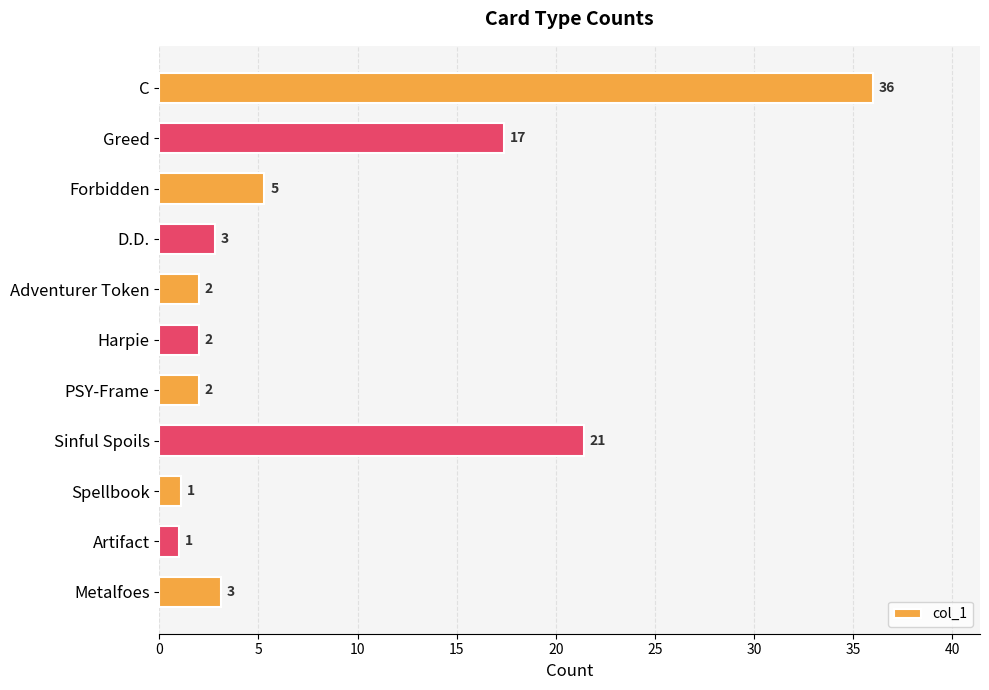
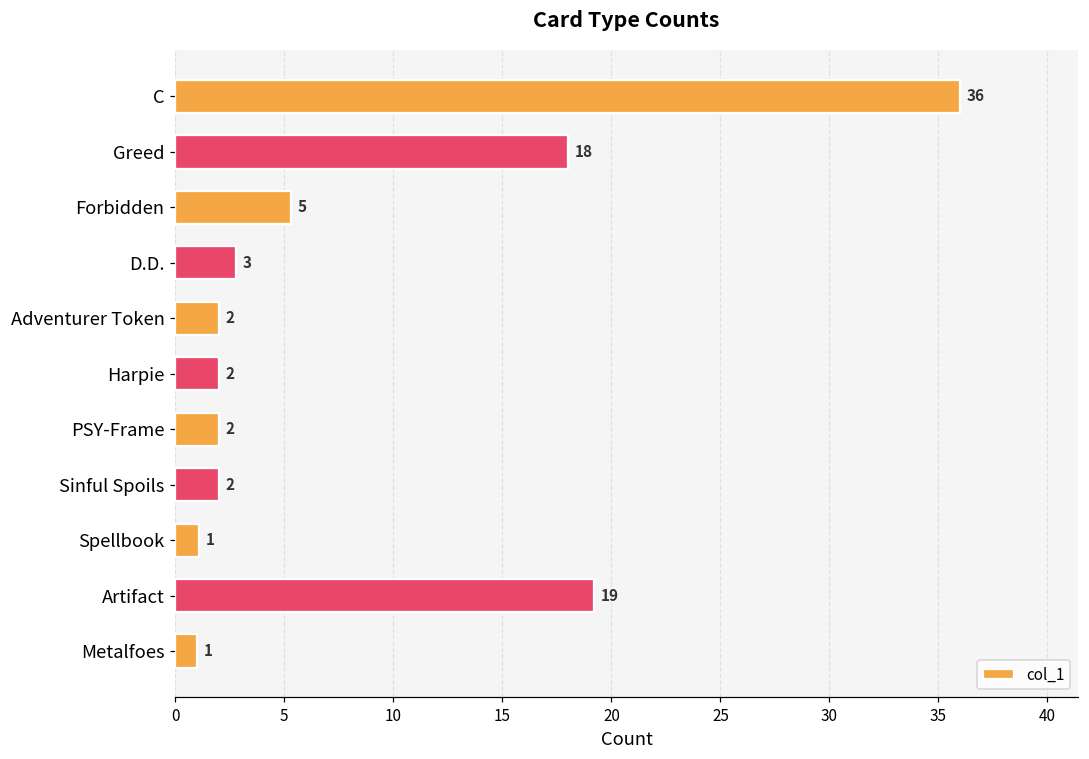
  {
    "C": 36,
-   "Greed": 17,
+   "Greed": 18,
    "Forbidden": 5,
    "D.D.": 3,
    "Adventurer Token": 2,
    "Harpie": 2,
    "PSY-Frame": 2,
-   "Sinful Spoils": 21,
+   "Sinful Spoils": 2,
    "Spellbook": 1,
-   "Artifact": 1,
-   "Metalfoes": 3
+   "Artifact": 19,
+   "Metalfoes": 1
  }
